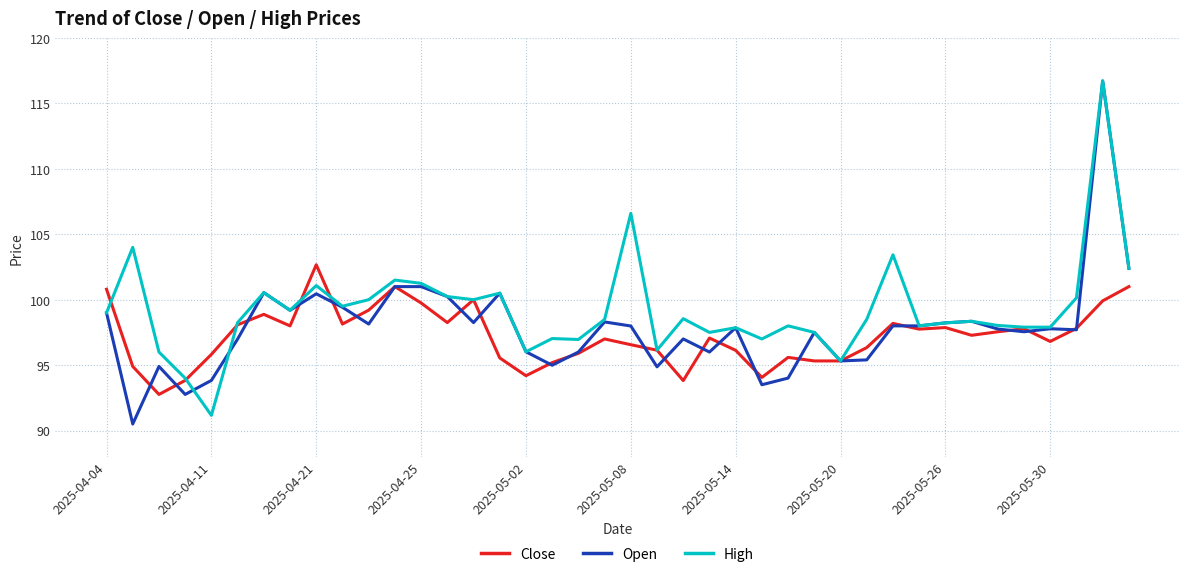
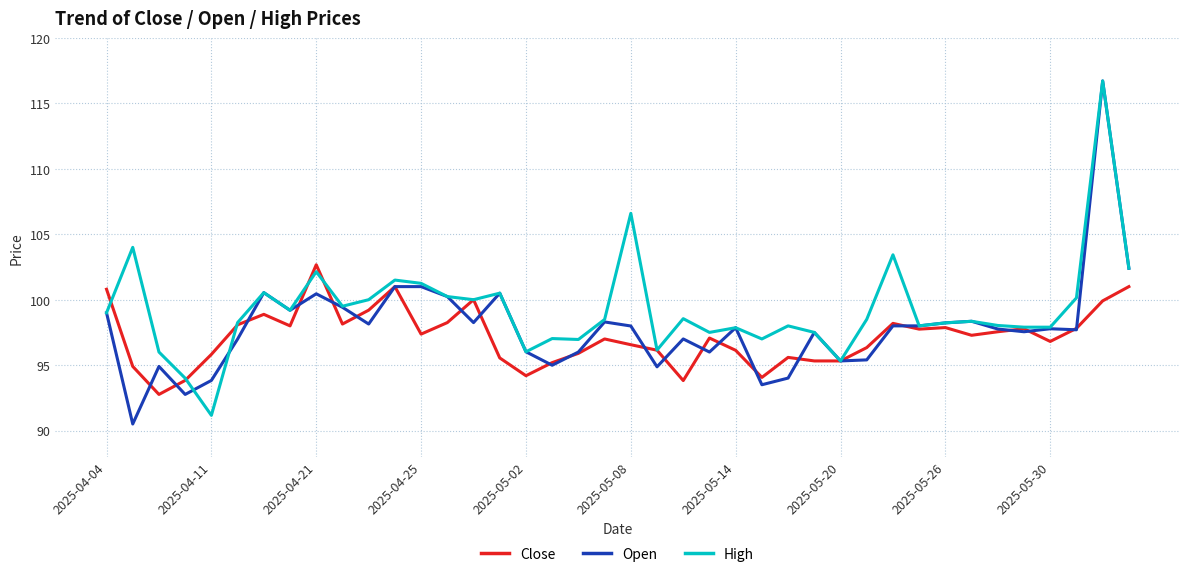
  {
    "Close": {
      "2025-04-04": 100.8,
      "2025-04-11": 95.8,
      "2025-04-21": 102.7,
-     "2025-04-25": 99.8,
+     "2025-04-25": 97.4,
      "2025-05-02": 94.2,
      "2025-05-08": 96.6,
      "2025-05-14": 96.1,
      "2025-05-26": 97.9,
      "2025-05-30": 96.8
    },
    "Open": {
      "2025-04-11": 93.8,
      "2025-04-21": 100.5,
      "2025-04-25": 101.0,
      "2025-05-08": 98.0
    },
    "High": {
      "2025-04-11": 91.2,
-     "2025-04-21": 101.1,
+     "2025-04-21": 102.1,
      "2025-04-25": 101.3,
      "2025-05-08": 106.6
    }
  }
